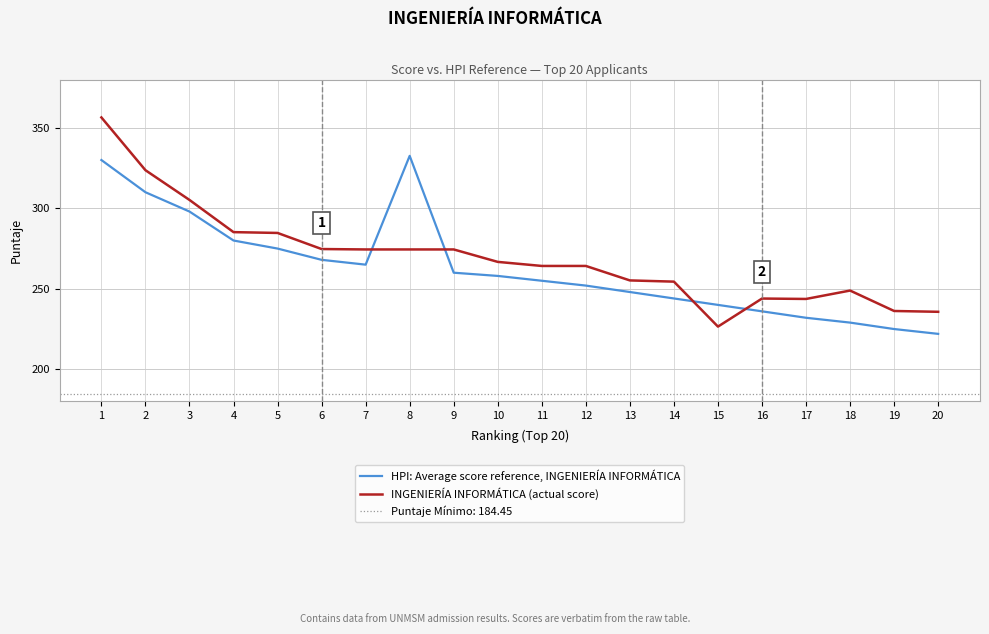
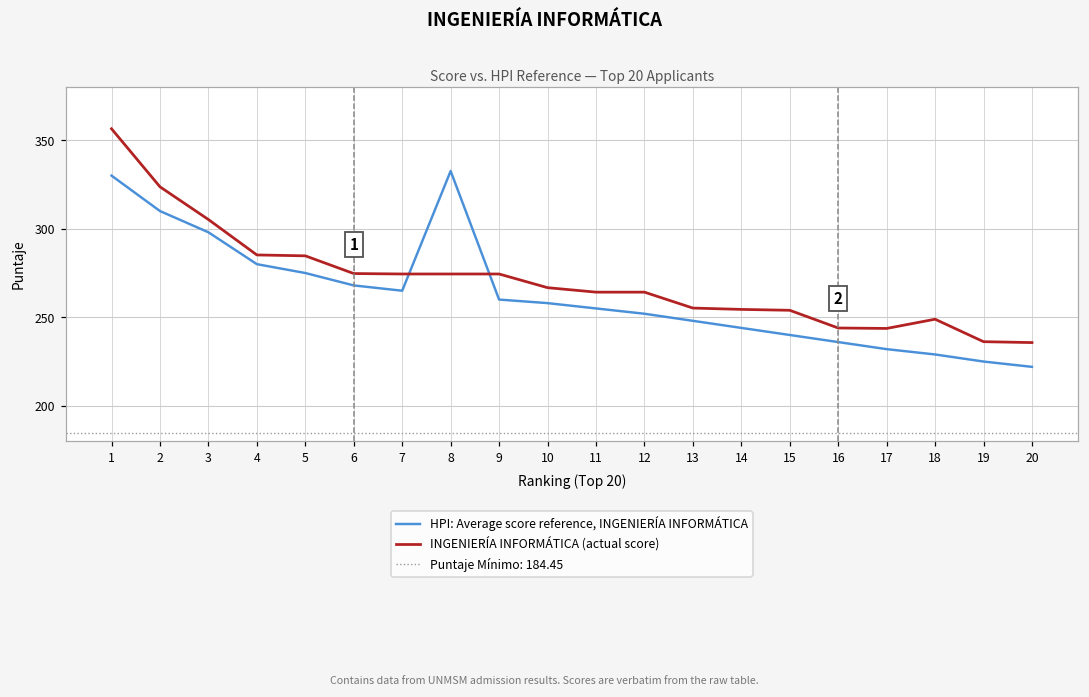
  {
    "HPI: Average score reference, INGENIERÍA INFORMÁTICA": {
      "1": 330,
      "2": 310,
      "3": 298,
      "4": 280,
      "5": 275,
      "6": 268,
      "7": 265,
      "8": 333,
      "9": 260,
      "10": 258,
      "11": 255,
      "12": 252,
      "13": 248,
      "14": 244,
      "15": 240,
      "16": 236,
      "17": 232,
      "18": 229,
      "19": 225,
      "20": 222
    },
    "INGENIERÍA INFORMÁTICA (actual score)": {
      "1": 356,
      "2": 324,
      "3": 305,
      "4": 285,
      "5": 285,
      "7": 274,
      "8": 274,
      "9": 274,
      "10": 267,
      "11": 264,
      "12": 264,
      "13": 255,
      "14": 254,
-     "15": 227,
+     "15": 254,
      "17": 244,
      "18": 249,
      "19": 236,
      "20": 236
    }
  }
